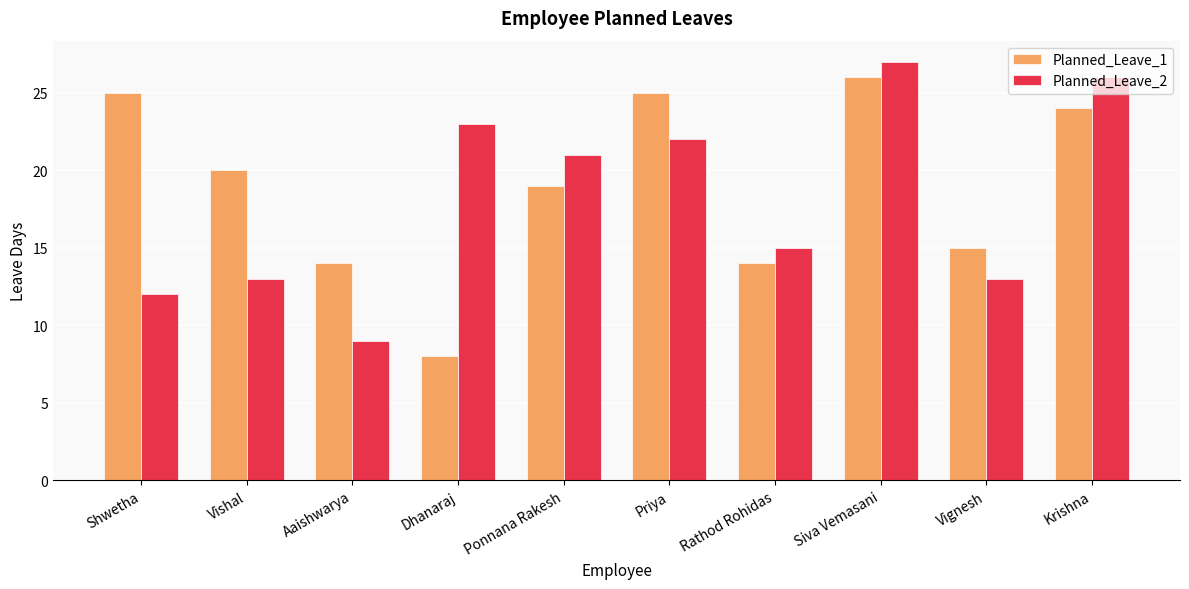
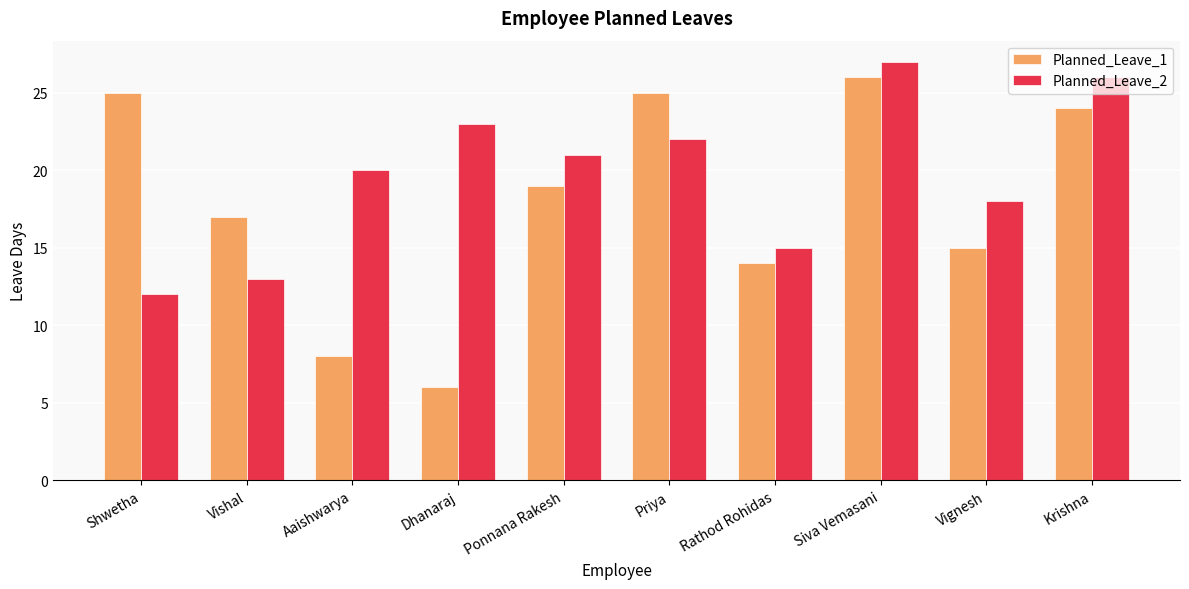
  {
    "Planned_Leave_1": {
      "Shwetha": 25,
-     "Vishal": 20,
-     "Aaishwarya": 14,
-     "Dhanaraj": 8,
+     "Vishal": 17,
+     "Aaishwarya": 8,
+     "Dhanaraj": 6,
      "Ponnana Rakesh": 19,
      "Priya": 25,
      "Rathod Rohidas": 14,
      "Siva Vemasani": 26,
      "Vignesh": 15,
      "Krishna": 24
    },
    "Planned_Leave_2": {
      "Shwetha": 12,
      "Vishal": 13,
-     "Aaishwarya": 9,
+     "Aaishwarya": 20,
      "Dhanaraj": 23,
      "Ponnana Rakesh": 21,
      "Priya": 22,
      "Rathod Rohidas": 15,
      "Siva Vemasani": 27,
-     "Vignesh": 13
+     "Vignesh": 18
    }
  }
